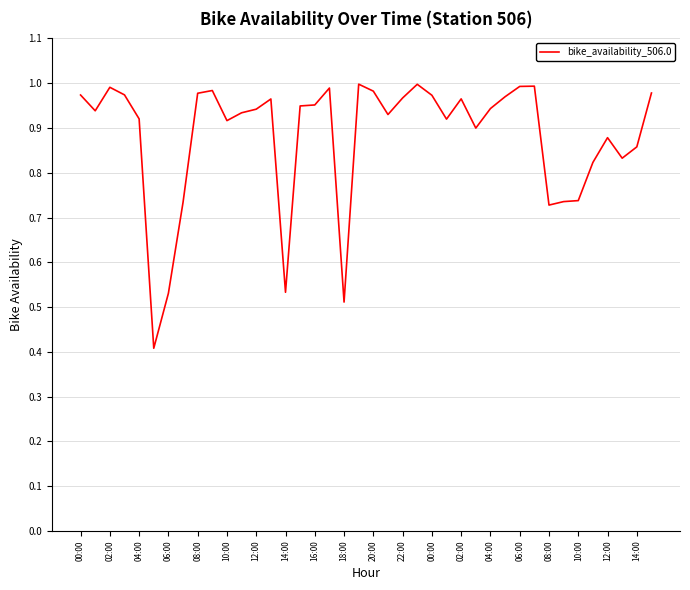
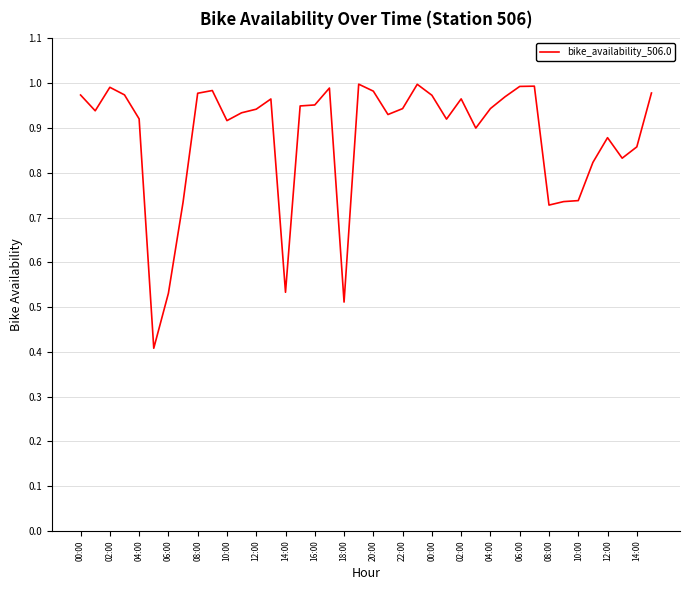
  {
    "16:00": 0.95,
    "18:00": 0.51,
    "20:00": 0.98,
-   "22:00": 0.97
+   "22:00": 0.94
  }
